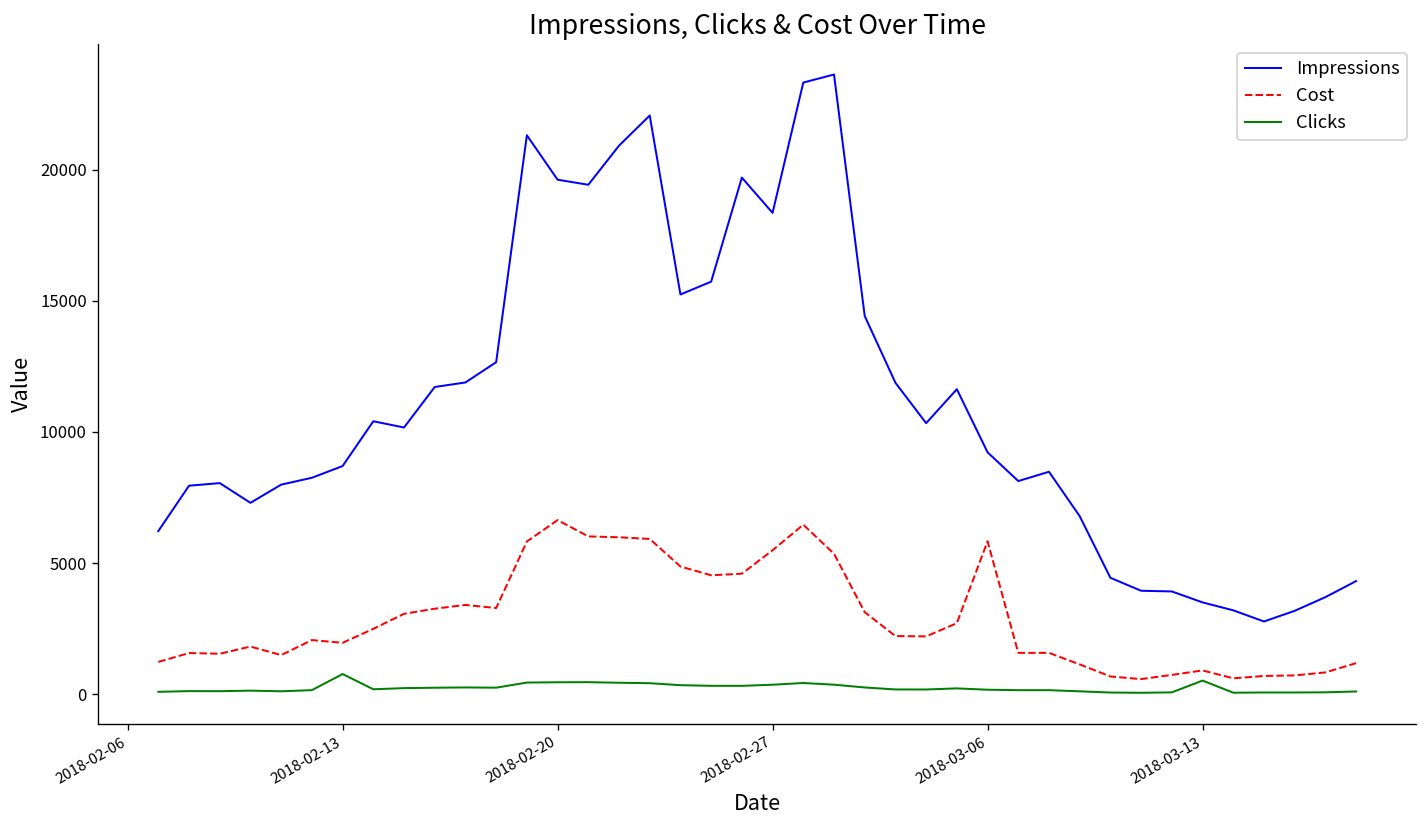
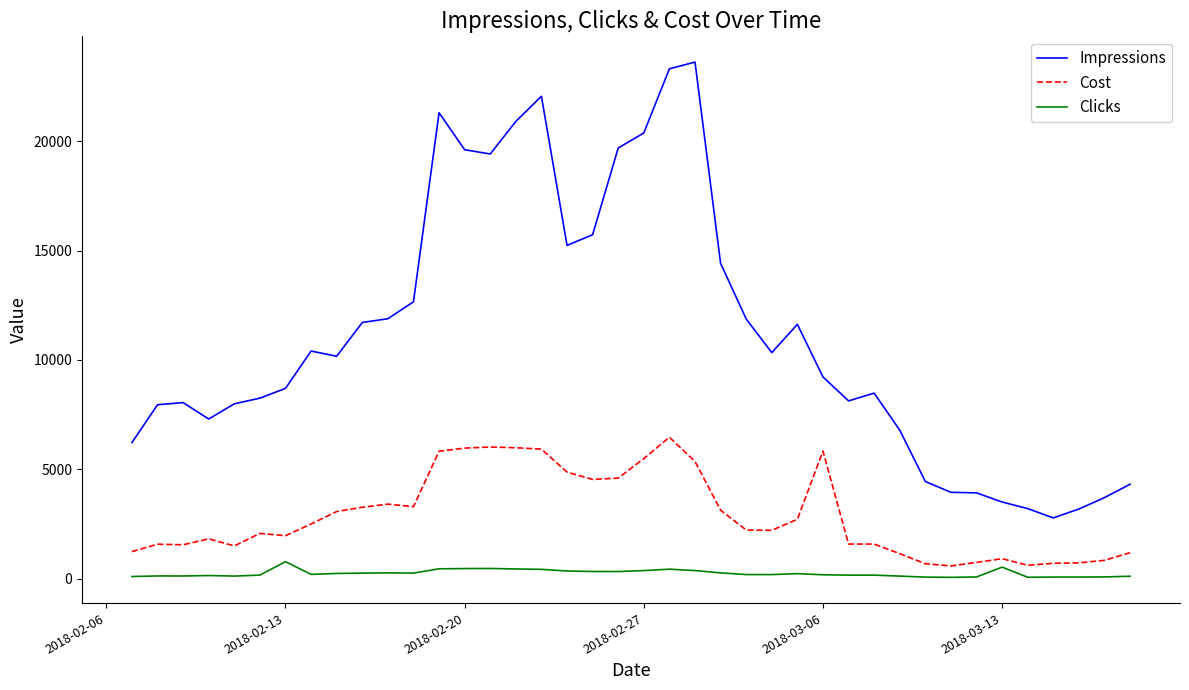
  {
    "Impressions": {
      "2018-02-13": 8700,
      "2018-02-20": 19600,
-     "2018-02-27": 18300,
+     "2018-02-27": 20400,
      "2018-03-06": 9200,
      "2018-03-13": 3500
    },
    "Cost": {
      "2018-02-13": 2000,
-     "2018-02-20": 6600,
+     "2018-02-20": 6000,
      "2018-02-27": 5500,
      "2018-03-06": 5800,
      "2018-03-13": 900
    },
    "Clicks": {
      "2018-02-13": 800,
      "2018-02-20": 500,
      "2018-02-27": 400,
      "2018-03-06": 200,
      "2018-03-13": 500
    }
  }
